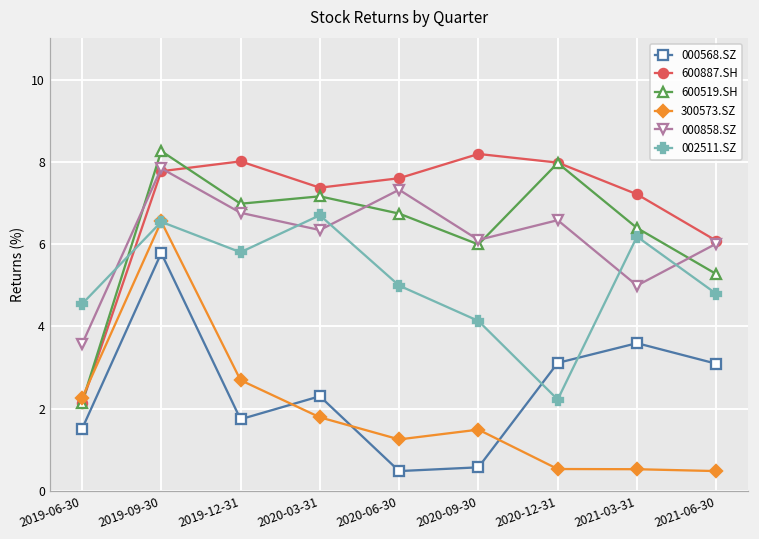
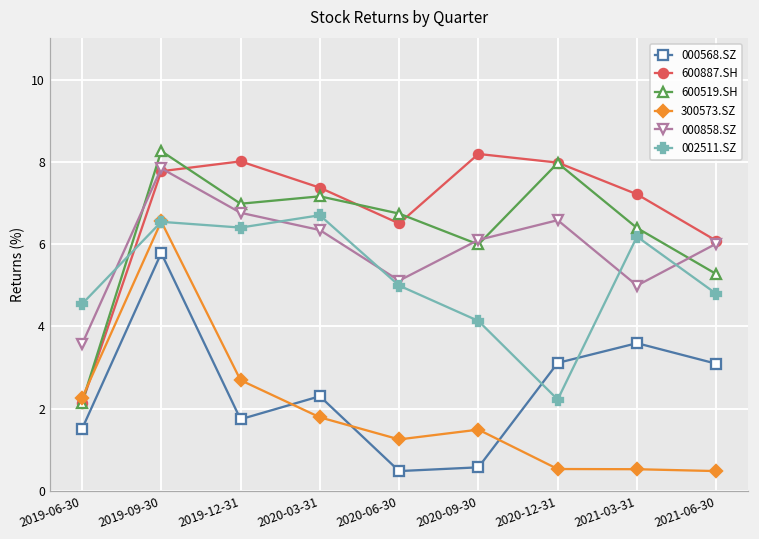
  {
    "000568.SZ": {
      "2019-06-30": 1.5,
      "2019-09-30": 5.8,
      "2019-12-31": 1.7,
      "2020-03-31": 2.3,
      "2020-06-30": 0.5,
      "2020-09-30": 0.6,
      "2020-12-31": 3.1,
      "2021-03-31": 3.6,
      "2021-06-30": 3.1
    },
    "600887.SH": {
      "2019-09-30": 7.8,
      "2019-12-31": 8.0,
      "2020-03-31": 7.4,
-     "2020-06-30": 7.6,
+     "2020-06-30": 6.5,
      "2020-09-30": 8.2,
      "2021-03-31": 7.2,
      "2021-06-30": 6.1
    },
    "600519.SH": {
      "2019-09-30": 8.3,
      "2019-12-31": 7.0,
      "2020-03-31": 7.2,
      "2020-06-30": 6.7,
      "2020-09-30": 6.0,
      "2021-03-31": 6.4,
      "2021-06-30": 5.3
    },
    "300573.SZ": {
      "2019-06-30": 2.3,
      "2019-12-31": 2.7,
      "2020-03-31": 1.8,
      "2020-06-30": 1.3,
      "2020-09-30": 1.5,
      "2020-12-31": 0.5,
      "2021-03-31": 0.5,
      "2021-06-30": 0.5
    },
    "000858.SZ": {
      "2019-06-30": 3.6,
      "2019-09-30": 7.8,
      "2019-12-31": 6.8,
      "2020-03-31": 6.3,
-     "2020-06-30": 7.3,
+     "2020-06-30": 5.1,
      "2020-09-30": 6.1,
      "2020-12-31": 6.6,
      "2021-03-31": 5.0,
      "2021-06-30": 6.0
    },
    "002511.SZ": {
      "2019-06-30": 4.5,
-     "2019-12-31": 5.8,
+     "2019-12-31": 6.4,
      "2020-03-31": 6.7,
      "2020-06-30": 5.0,
      "2020-09-30": 4.1,
      "2020-12-31": 2.2,
      "2021-03-31": 6.2,
      "2021-06-30": 4.8
    }
  }
